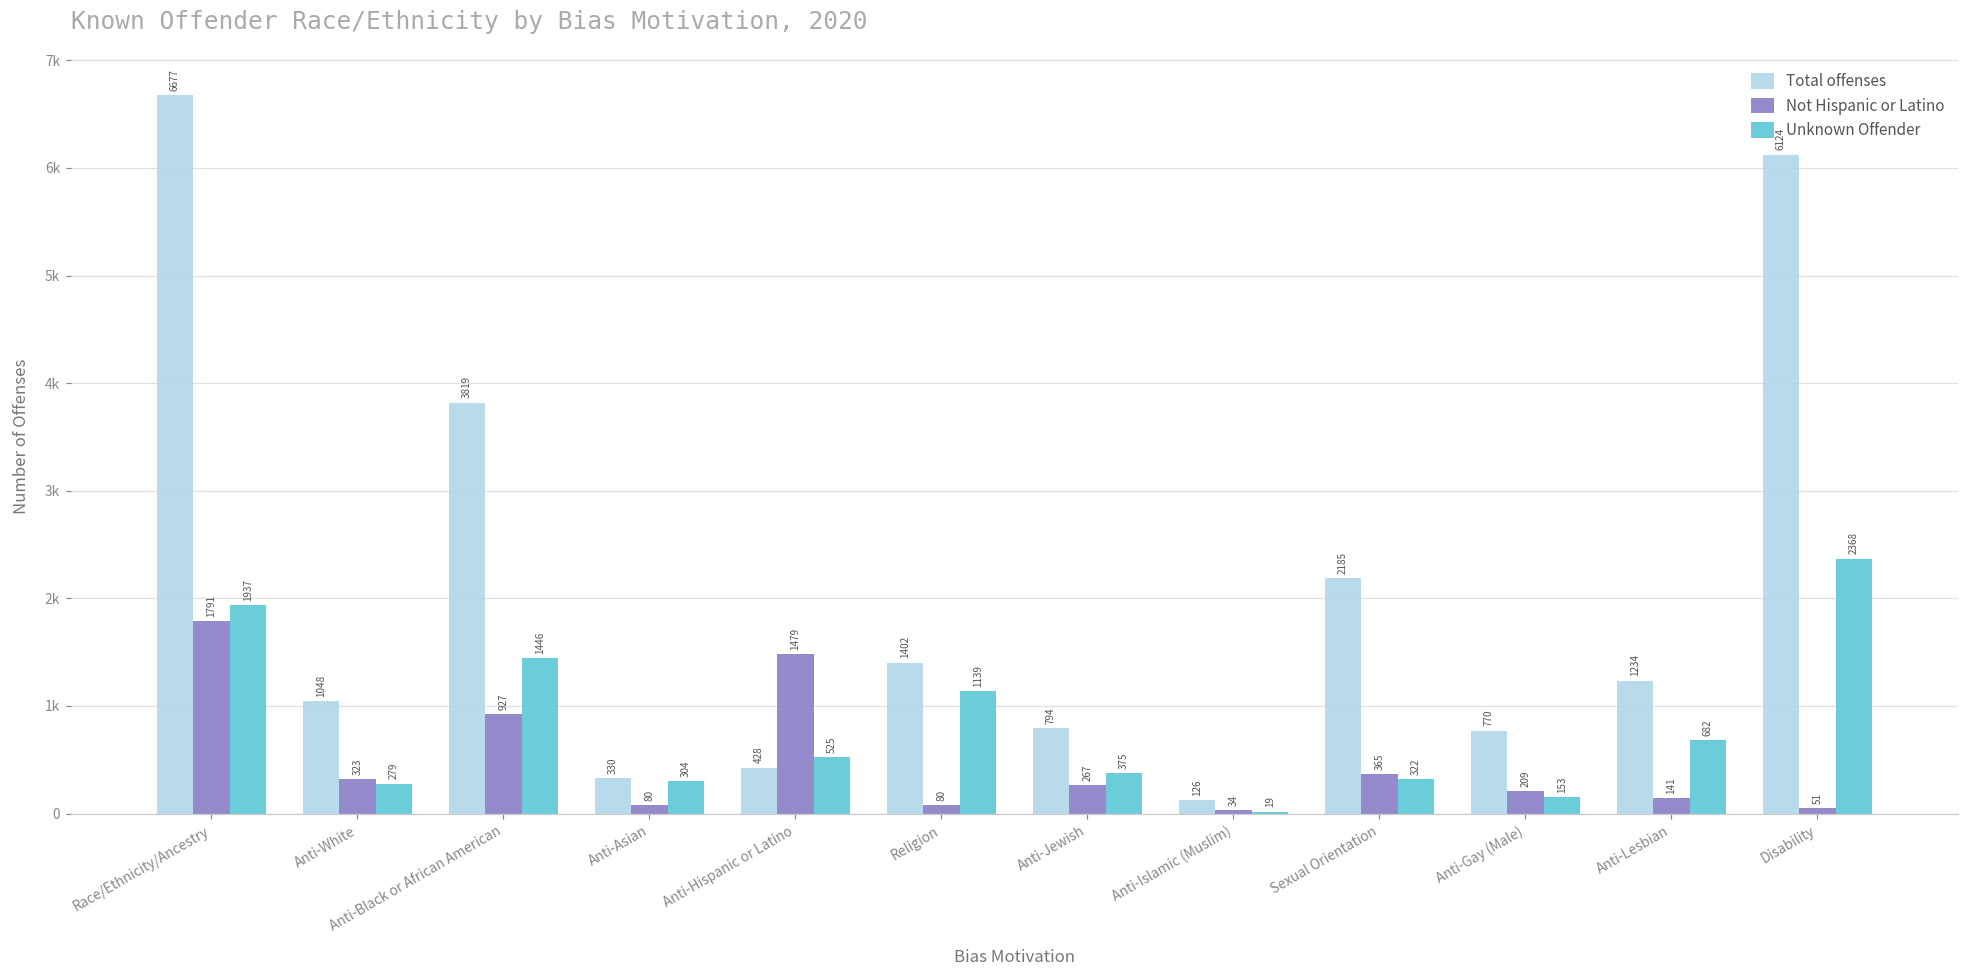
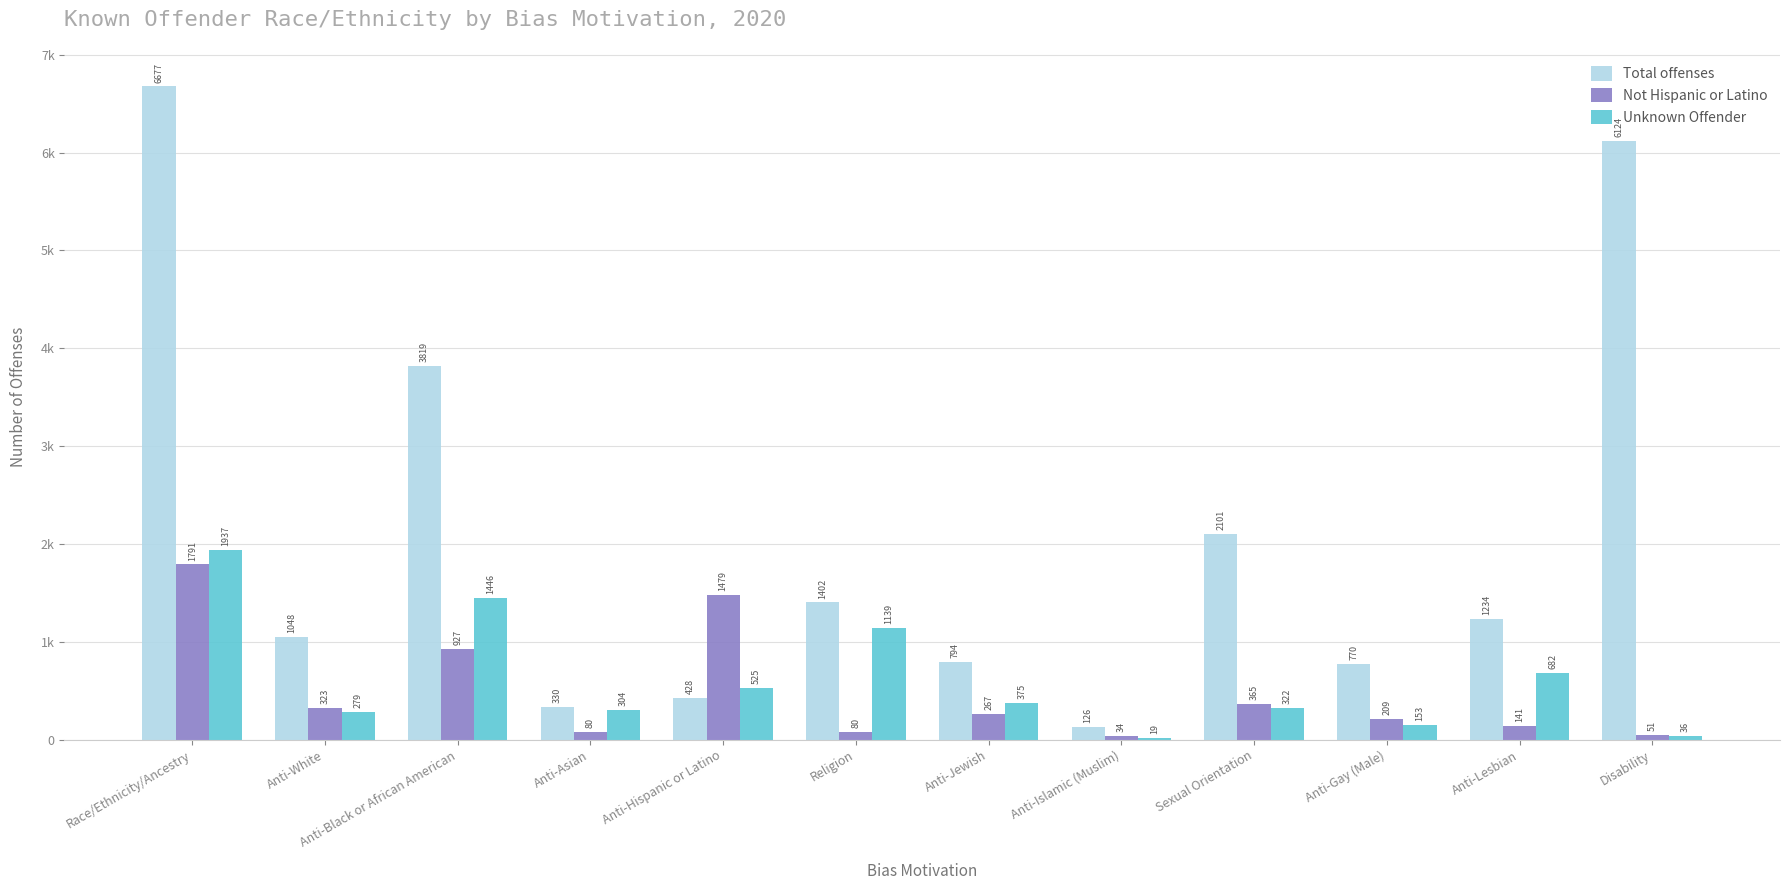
  {
    "Total offenses": {
      "Race/Ethnicity/Ancestry": 6677,
      "Anti-White": 1048,
      "Anti-Black or African American": 3819,
      "Anti-Asian": 330,
      "Anti-Hispanic or Latino": 428,
      "Religion": 1402,
      "Anti-Jewish": 794,
      "Anti-Islamic (Muslim)": 126,
-     "Sexual Orientation": 2185,
+     "Sexual Orientation": 2101,
      "Anti-Gay (Male)": 770,
      "Anti-Lesbian": 1234,
      "Disability": 6124
    },
    "Not Hispanic or Latino": {
      "Race/Ethnicity/Ancestry": 1791,
      "Anti-White": 323,
      "Anti-Black or African American": 927,
      "Anti-Asian": 80,
      "Anti-Hispanic or Latino": 1479,
      "Religion": 80,
      "Anti-Jewish": 267,
      "Anti-Islamic (Muslim)": 34,
      "Sexual Orientation": 365,
      "Anti-Gay (Male)": 209,
      "Anti-Lesbian": 141,
      "Disability": 51
    },
    "Unknown Offender": {
      "Race/Ethnicity/Ancestry": 1937,
      "Anti-White": 279,
      "Anti-Black or African American": 1446,
      "Anti-Asian": 304,
      "Anti-Hispanic or Latino": 525,
      "Religion": 1139,
      "Anti-Jewish": 375,
      "Anti-Islamic (Muslim)": 19,
      "Sexual Orientation": 322,
      "Anti-Gay (Male)": 153,
      "Anti-Lesbian": 682,
-     "Disability": 2368
+     "Disability": 36
    }
  }
